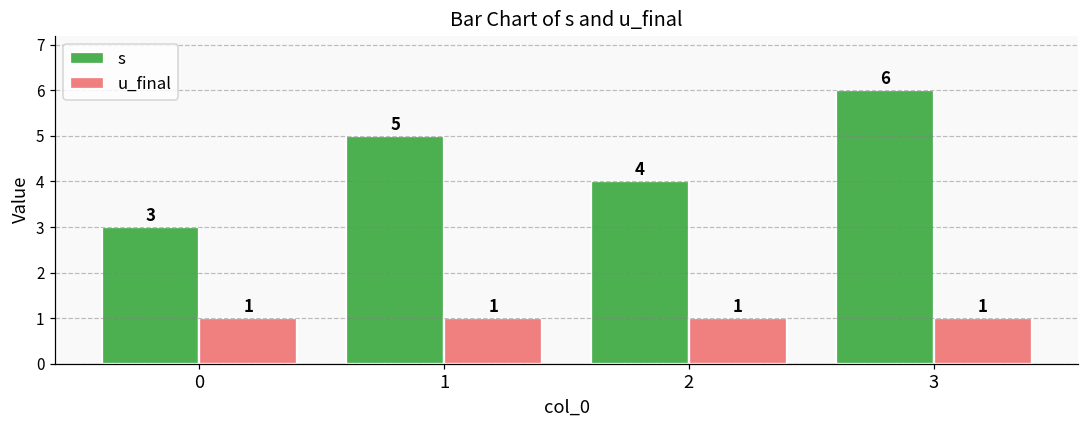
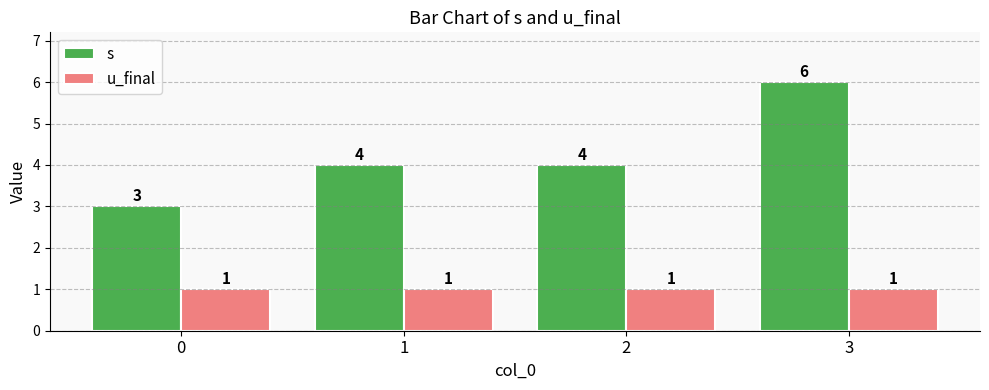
  {
    "s": {
      "0": 3,
-     "1": 5,
+     "1": 4,
      "2": 4,
      "3": 6
    },
    "u_final": {
      "0": 1,
      "1": 1,
      "2": 1,
      "3": 1
    }
  }
